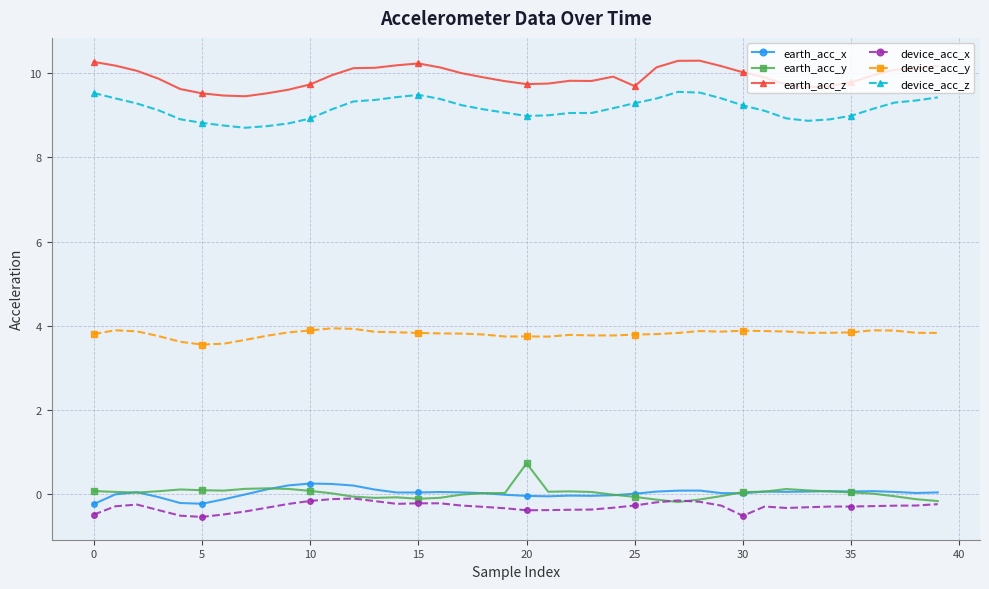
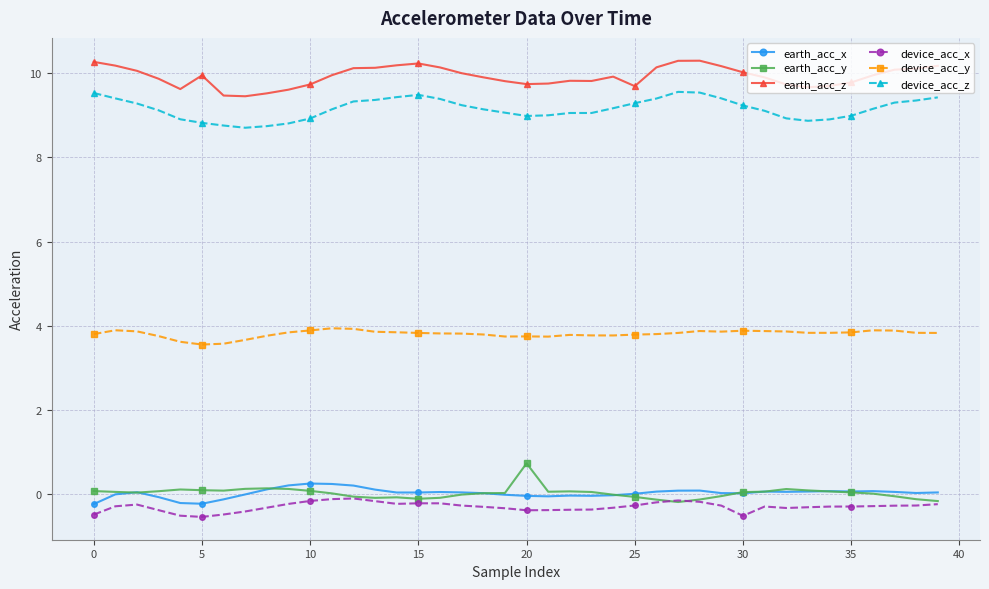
  {
    "earth_acc_y": {
      "0": 0.1,
      "5": 0.1,
      "10": 0.1,
      "15": -0.1,
      "20": 0.7,
      "25": -0.1
    },
    "earth_acc_z": {
      "0": 10.3,
-     "5": 9.5,
+     "5": 9.9,
      "10": 9.7,
      "15": 10.2,
      "20": 9.7,
      "25": 9.7,
      "30": 10.0
    },
    "device_acc_x": {
      "0": -0.5,
      "5": -0.5,
      "10": -0.2,
      "15": -0.2,
      "20": -0.4,
      "25": -0.3,
      "30": -0.5,
      "35": -0.3
    },
    "device_acc_y": {
      "0": 3.8,
      "5": 3.6,
      "10": 3.9,
      "15": 3.8,
      "20": 3.7,
      "25": 3.8,
      "30": 3.9,
      "35": 3.8
    }
  }
